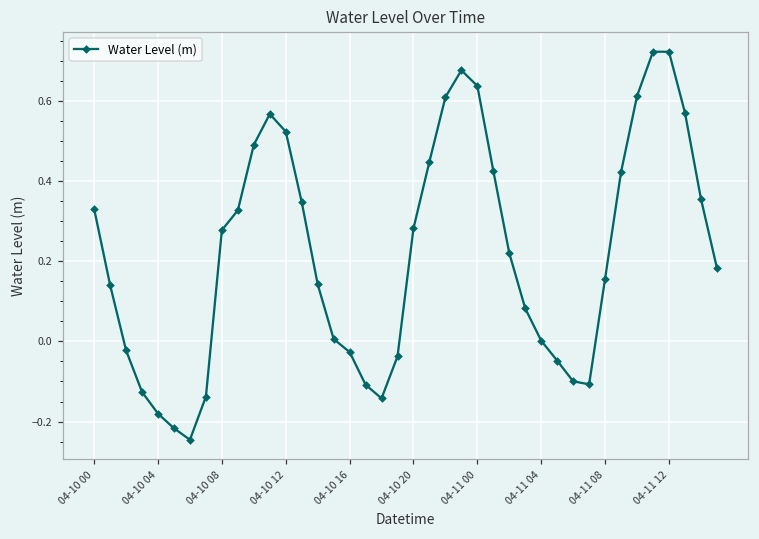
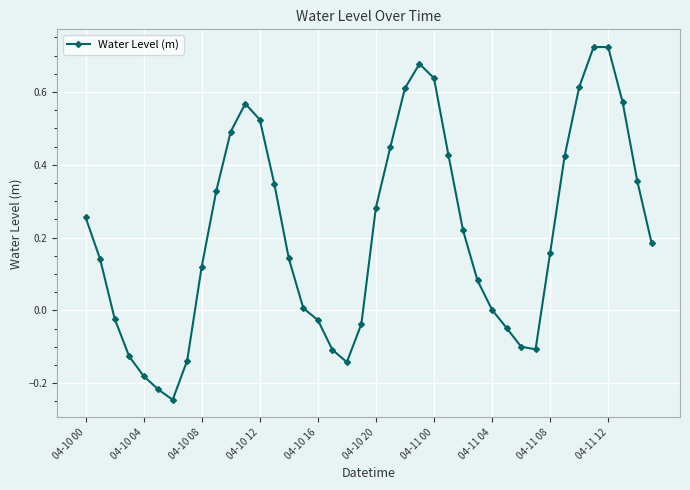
  {
-   "04-10 00": 0.33,
+   "04-10 00": 0.26,
    "04-10 04": -0.18,
-   "04-10 08": 0.28,
+   "04-10 08": 0.12,
    "04-10 12": 0.52,
    "04-10 16": -0.03,
    "04-10 20": 0.28,
    "04-11 00": 0.64,
    "04-11 04": 0.00,
    "04-11 08": 0.16,
    "04-11 12": 0.72
  }
